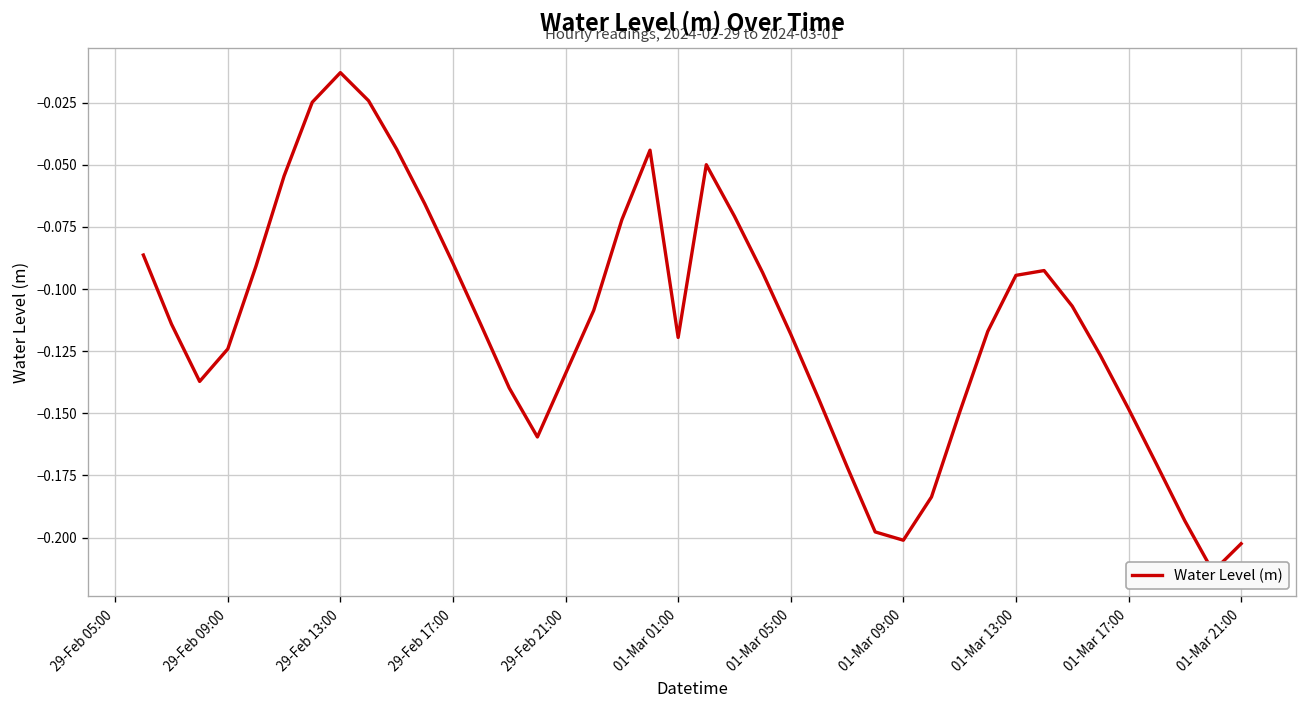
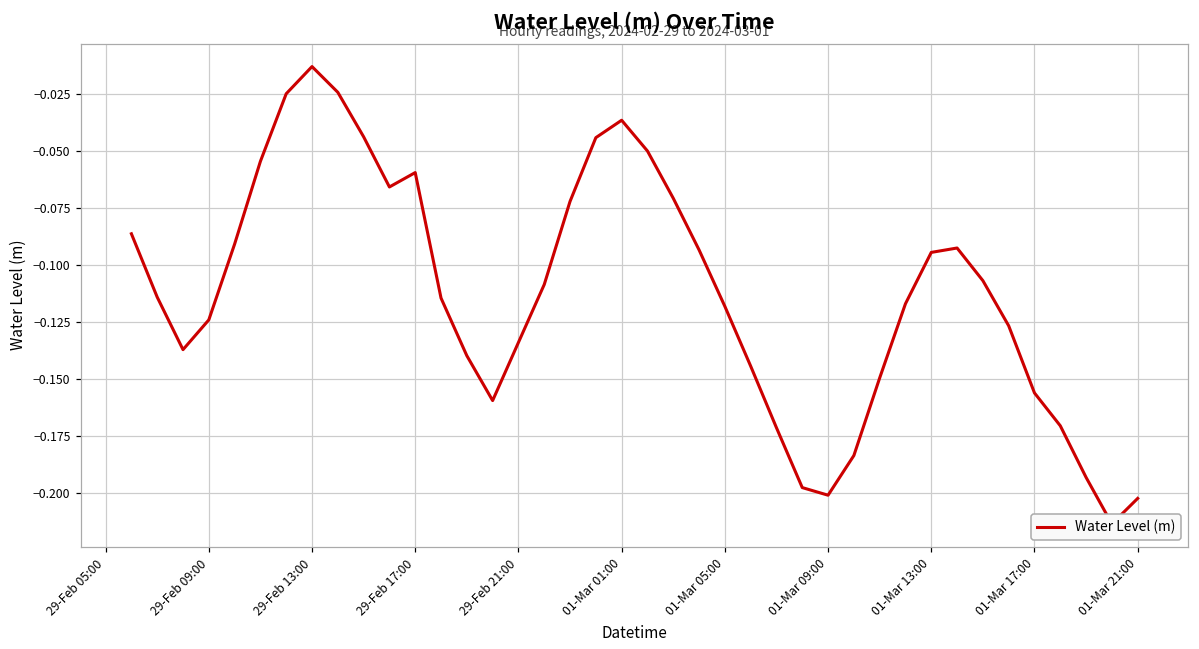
  {
    "29-Feb 09:00": -0.124,
    "29-Feb 13:00": -0.013,
-   "29-Feb 17:00": -0.090,
+   "29-Feb 17:00": -0.059,
    "29-Feb 21:00": -0.134,
-   "01-Mar 01:00": -0.119,
+   "01-Mar 01:00": -0.036,
    "01-Mar 05:00": -0.118,
    "01-Mar 09:00": -0.201,
    "01-Mar 13:00": -0.094,
-   "01-Mar 17:00": -0.148,
+   "01-Mar 17:00": -0.156,
    "01-Mar 21:00": -0.202
  }
